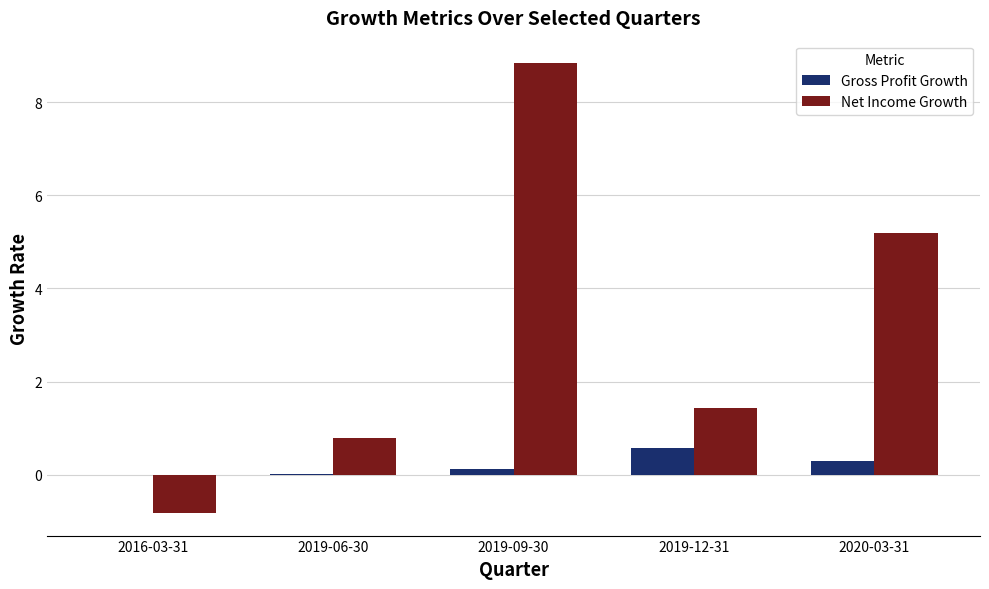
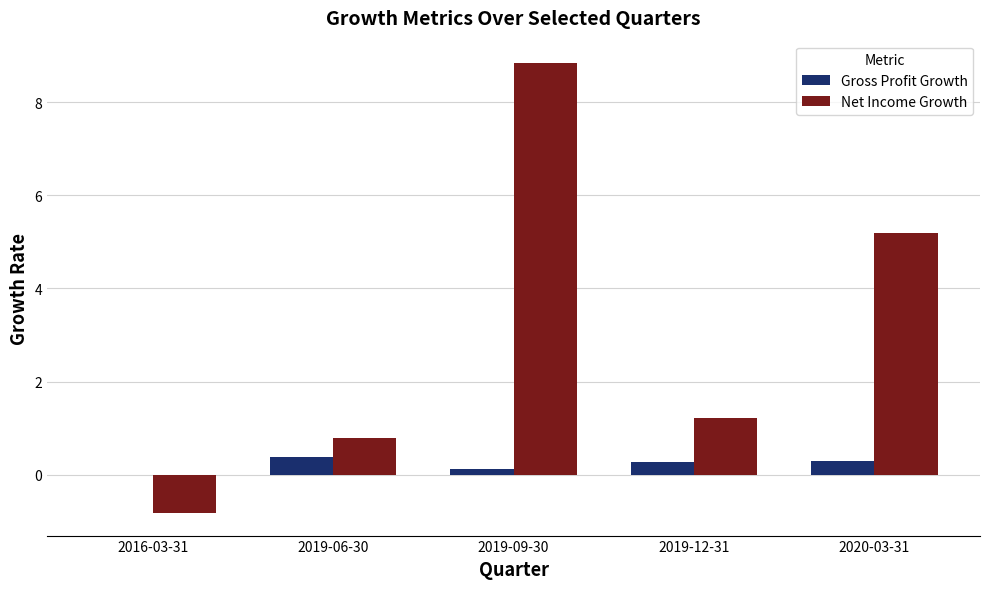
  {
    "Gross Profit Growth": {
-     "2019-06-30": 0.0,
+     "2019-06-30": 0.4,
      "2019-09-30": 0.1,
-     "2019-12-31": 0.6,
+     "2019-12-31": 0.3,
      "2020-03-31": 0.3
    },
    "Net Income Growth": {
      "2016-03-31": -0.8,
      "2019-06-30": 0.8,
      "2019-09-30": 8.8,
-     "2019-12-31": 1.4,
+     "2019-12-31": 1.2,
      "2020-03-31": 5.2
    }
  }
